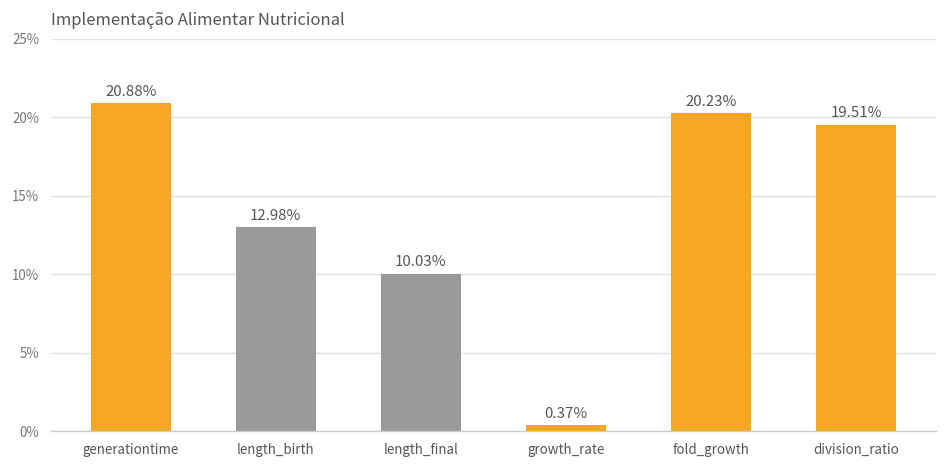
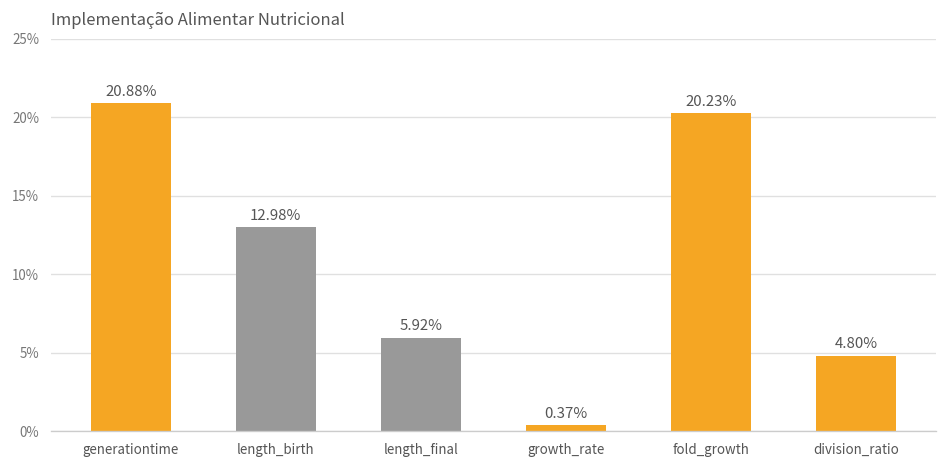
  {
    "generationtime": "20.88%",
    "length_birth": "12.98%",
-   "length_final": "10.03%",
+   "length_final": "5.92%",
    "growth_rate": "0.37%",
    "fold_growth": "20.23%",
-   "division_ratio": "19.51%"
+   "division_ratio": "4.80%"
  }
